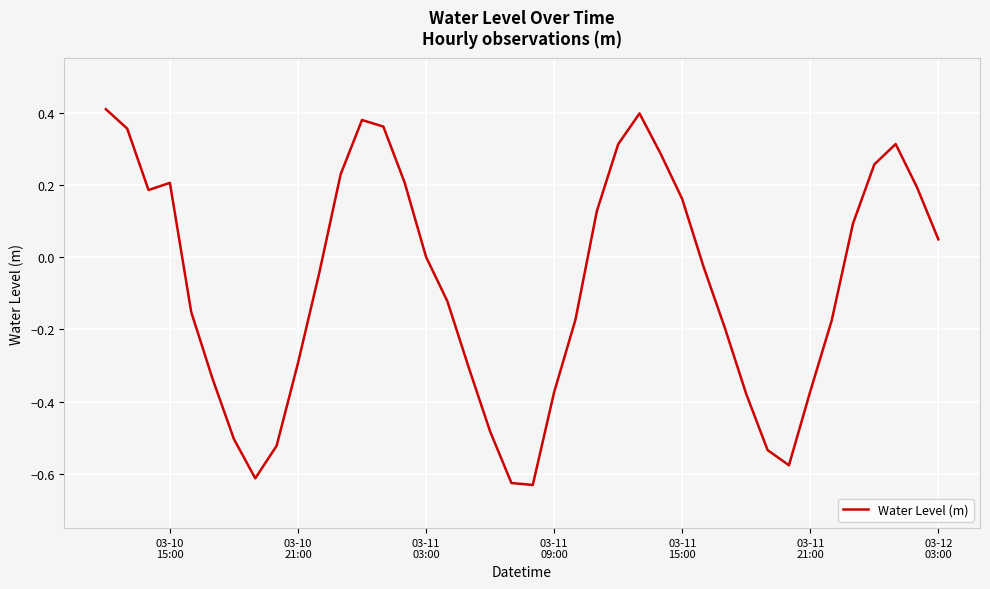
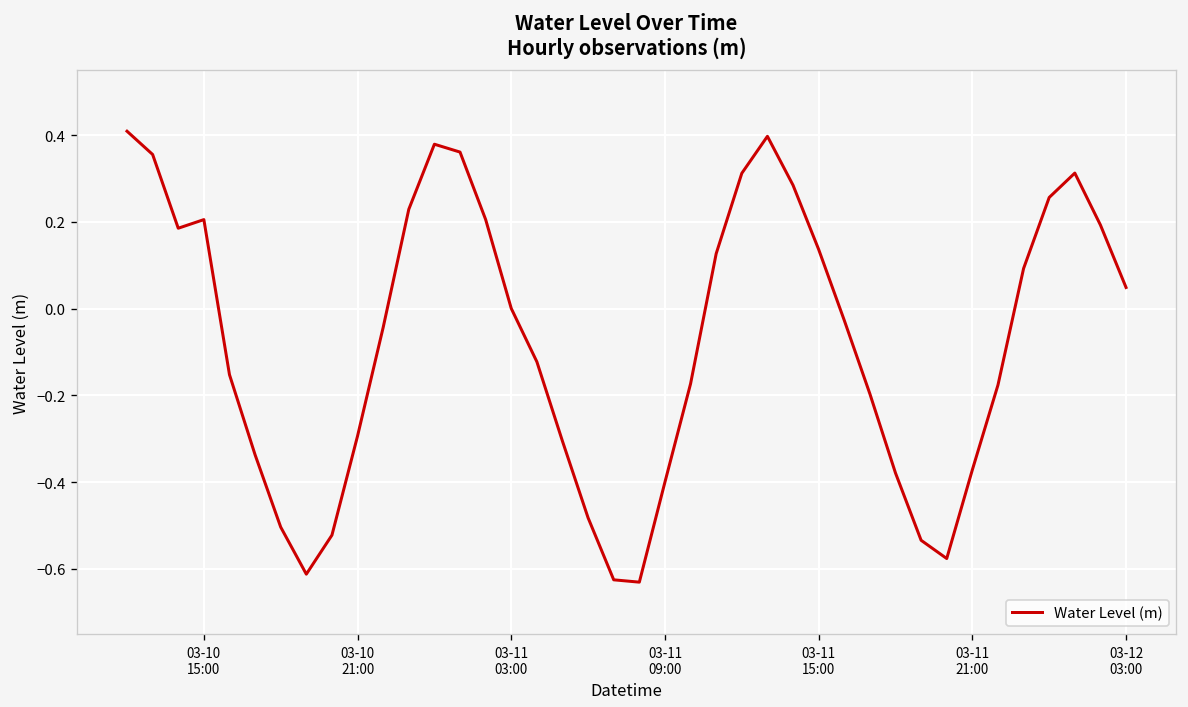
  {
    "03-10 15:00": 0.21,
    "03-10 21:00": -0.29,
    "03-11 03:00": 0.00,
-   "03-11 09:00": -0.37,
-   "03-11 15:00": 0.16,
+   "03-11 09:00": -0.40,
+   "03-11 15:00": 0.14,
    "03-11 21:00": -0.37,
    "03-12 03:00": 0.05
  }
